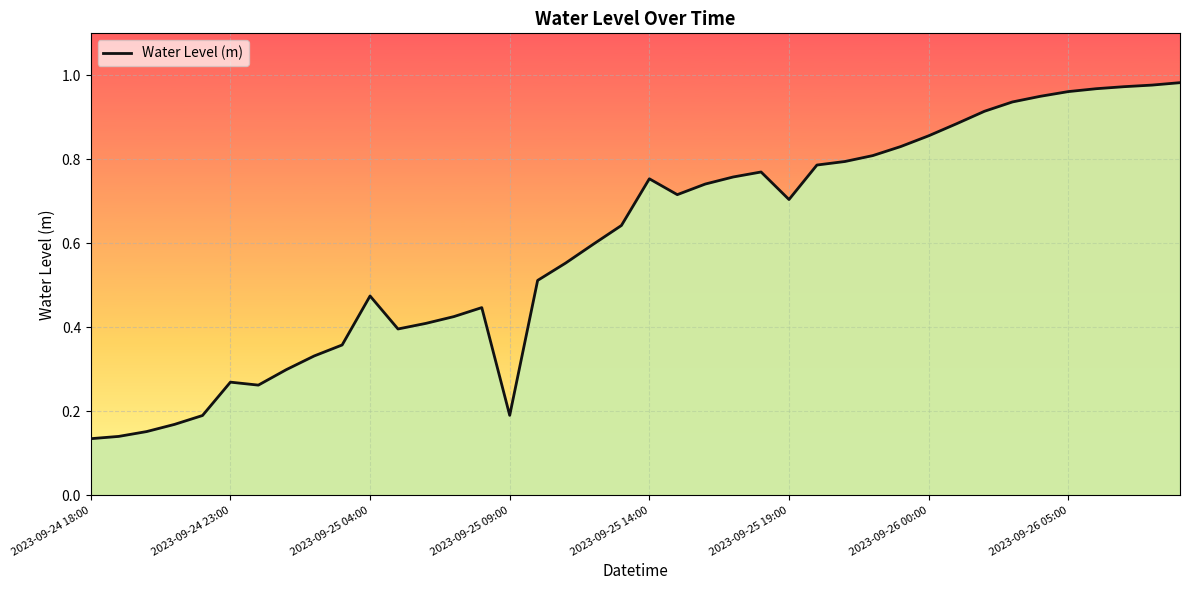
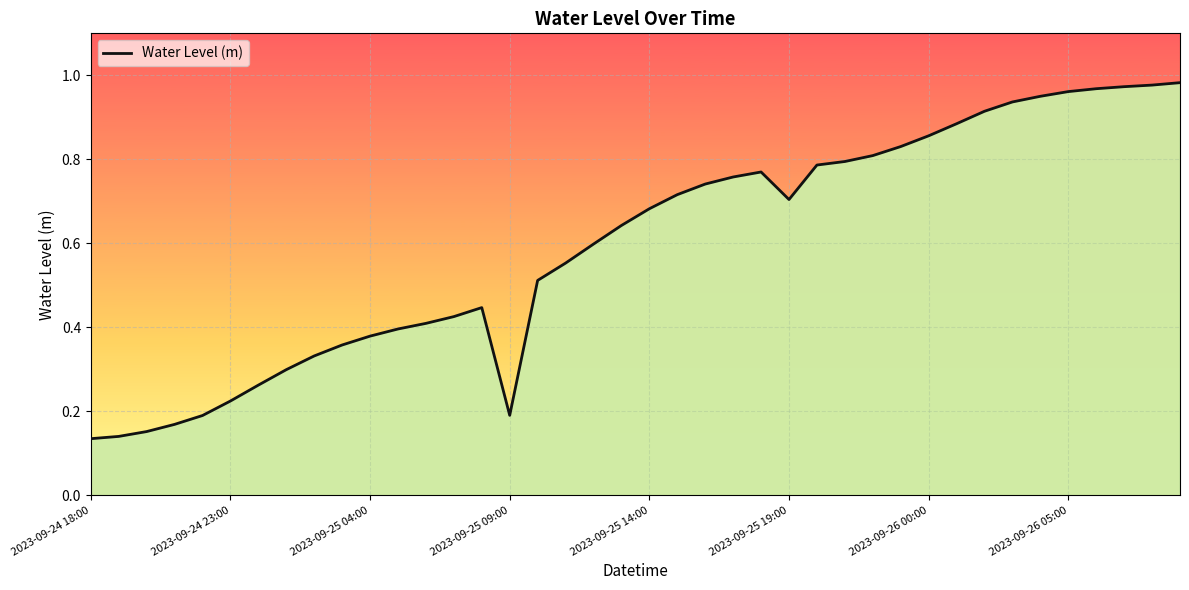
  {
    "2023-09-24 18:00": 0.13,
-   "2023-09-24 23:00": 0.27,
-   "2023-09-25 04:00": 0.47,
+   "2023-09-24 23:00": 0.22,
+   "2023-09-25 04:00": 0.38,
    "2023-09-25 09:00": 0.19,
-   "2023-09-25 14:00": 0.75,
+   "2023-09-25 14:00": 0.68,
    "2023-09-25 19:00": 0.70,
    "2023-09-26 00:00": 0.86,
    "2023-09-26 05:00": 0.96
  }
